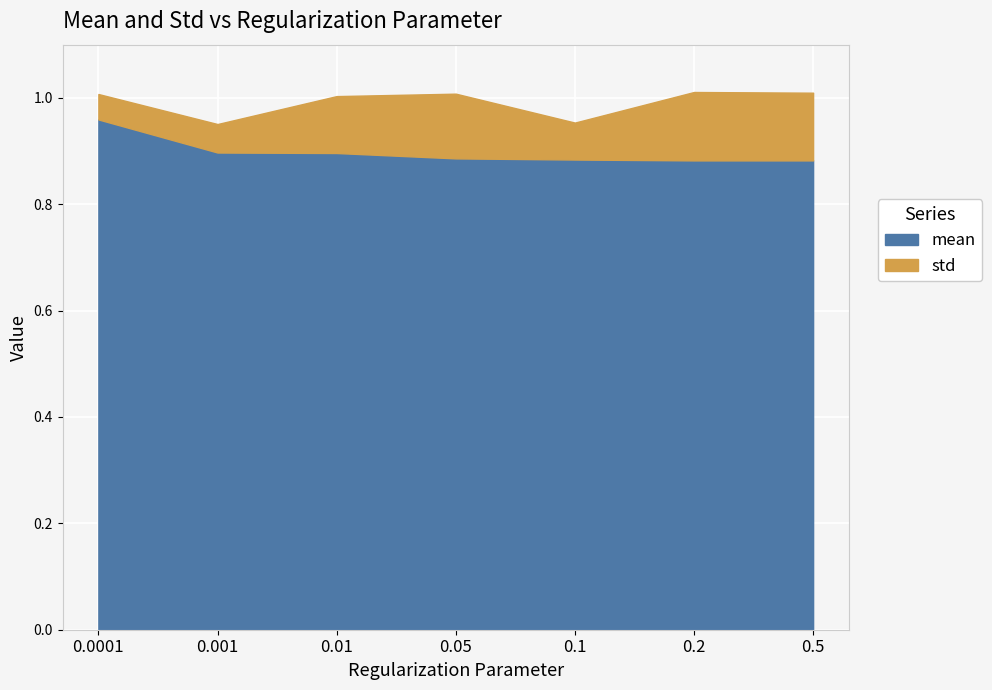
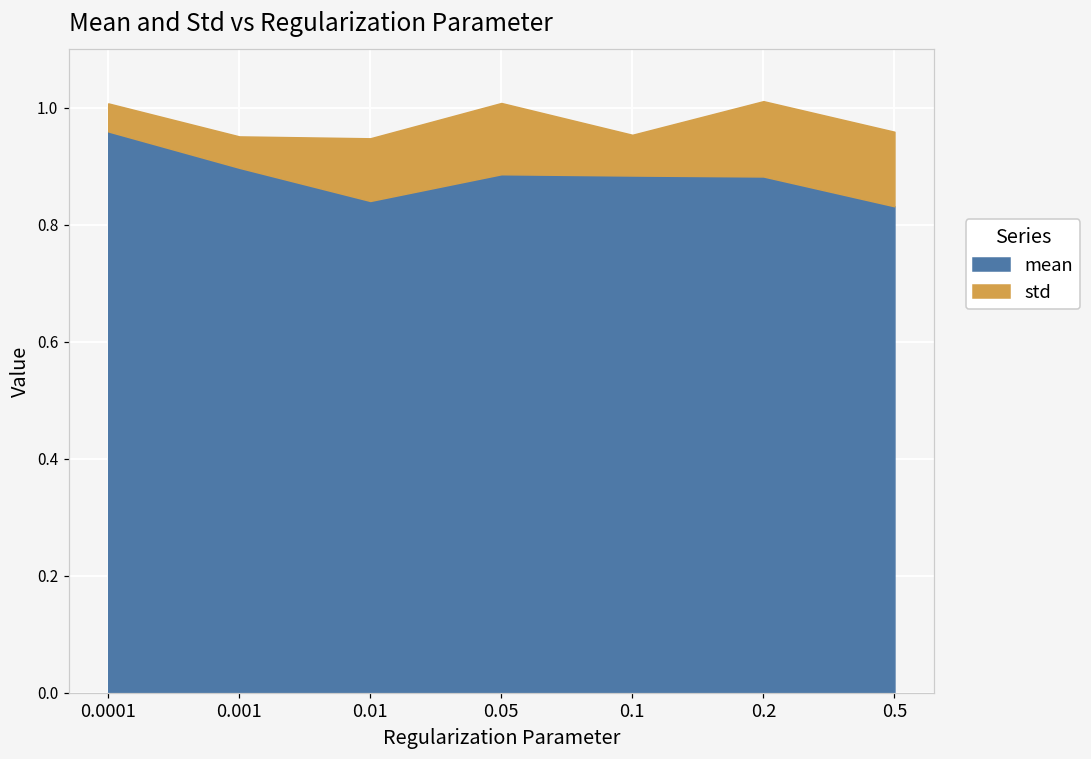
  {
    "mean": {
-     "0.01": 0.90,
-     "0.5": 0.88
+     "0.01": 0.84,
+     "0.5": 0.83
    },
    "std": {
      "0.0001": 0.05,
      "0.001": 0.05,
      "0.01": 0.11,
      "0.05": 0.12,
      "0.1": 0.07,
      "0.2": 0.13,
      "0.5": 0.13
    }
  }
